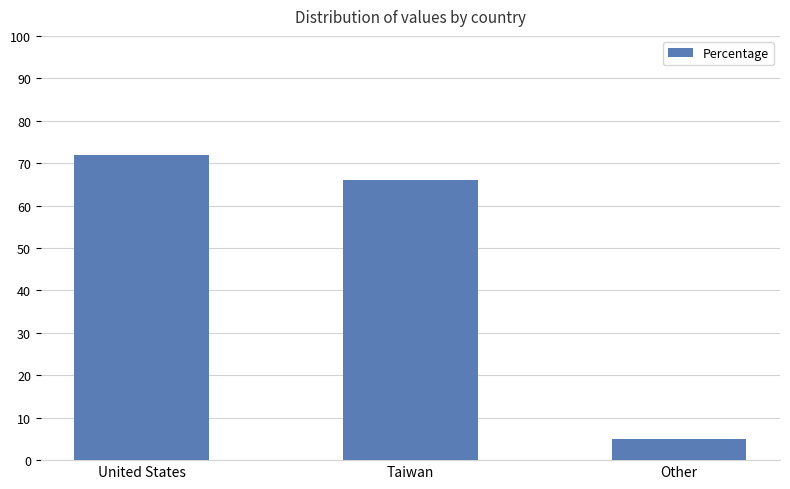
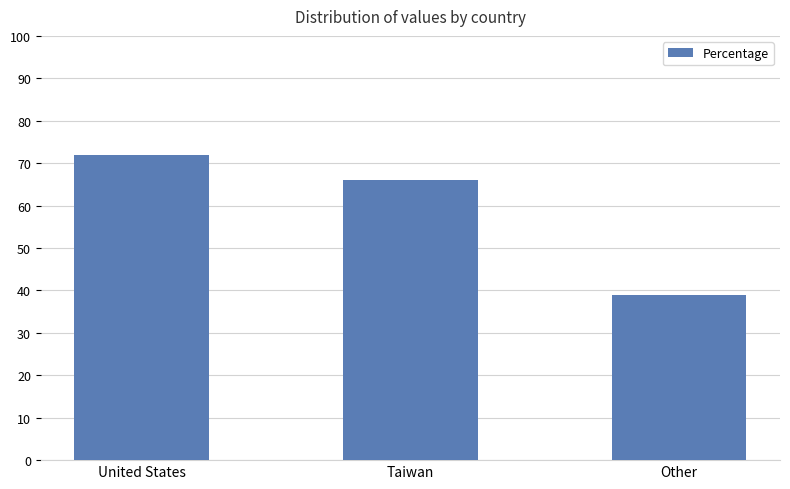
  {
    "United States": 72,
    "Taiwan": 66,
-   "Other": 5
+   "Other": 39
  }
